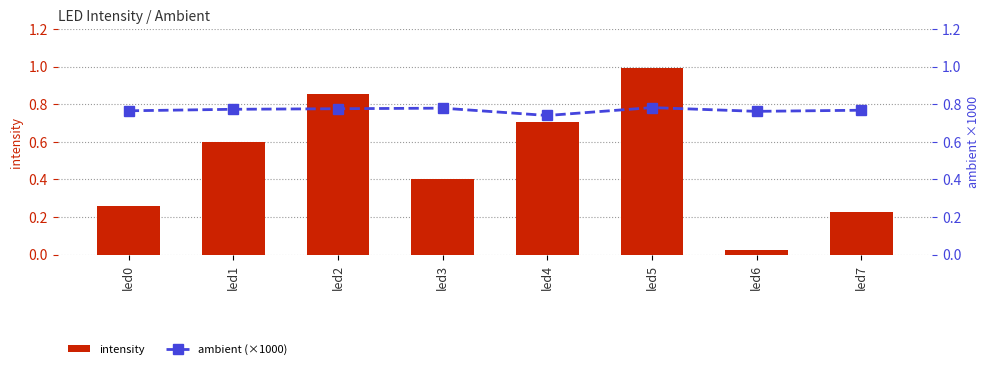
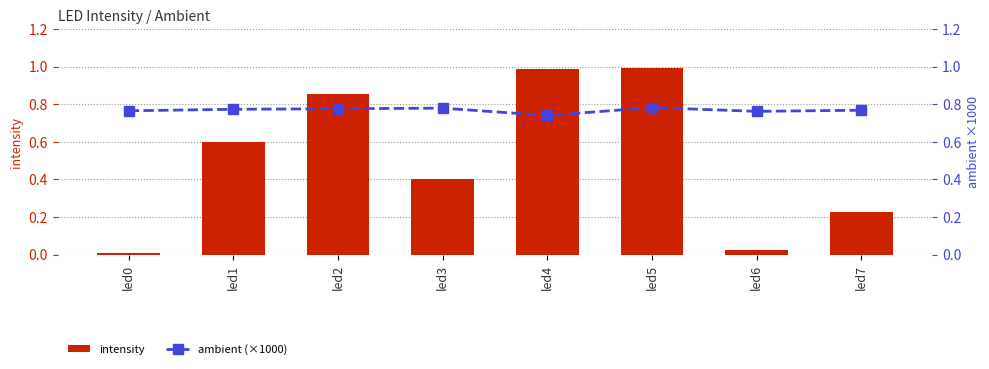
  {
    "intensity": {
-     "led0": 0.26,
+     "led0": 0.01,
      "led1": 0.60,
      "led2": 0.85,
      "led3": 0.40,
-     "led4": 0.70,
+     "led4": 0.99,
      "led5": 0.99,
      "led6": 0.02,
      "led7": 0.23
    },
    "ambient (×1000)": {
      "led0": 0.76,
      "led1": 0.77,
      "led2": 0.78,
      "led3": 0.78,
      "led4": 0.74,
      "led5": 0.78,
      "led6": 0.76,
      "led7": 0.77
    }
  }
